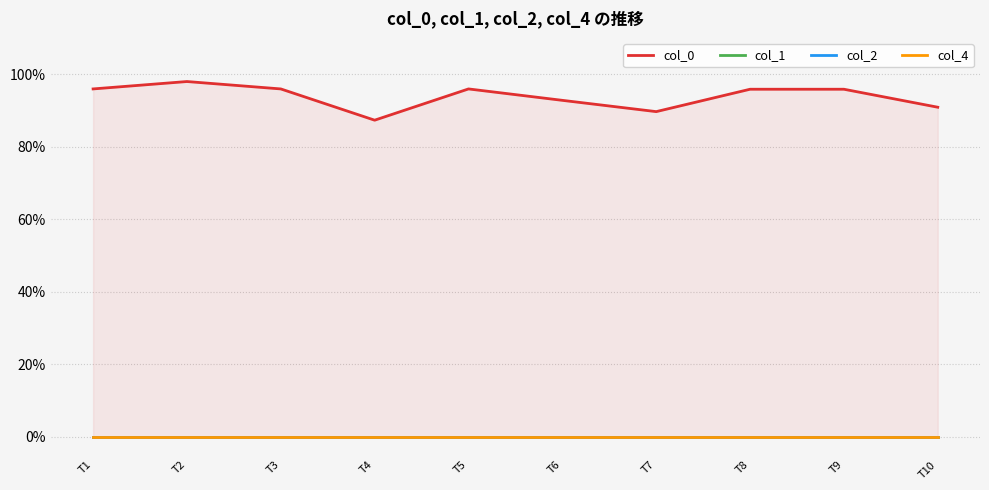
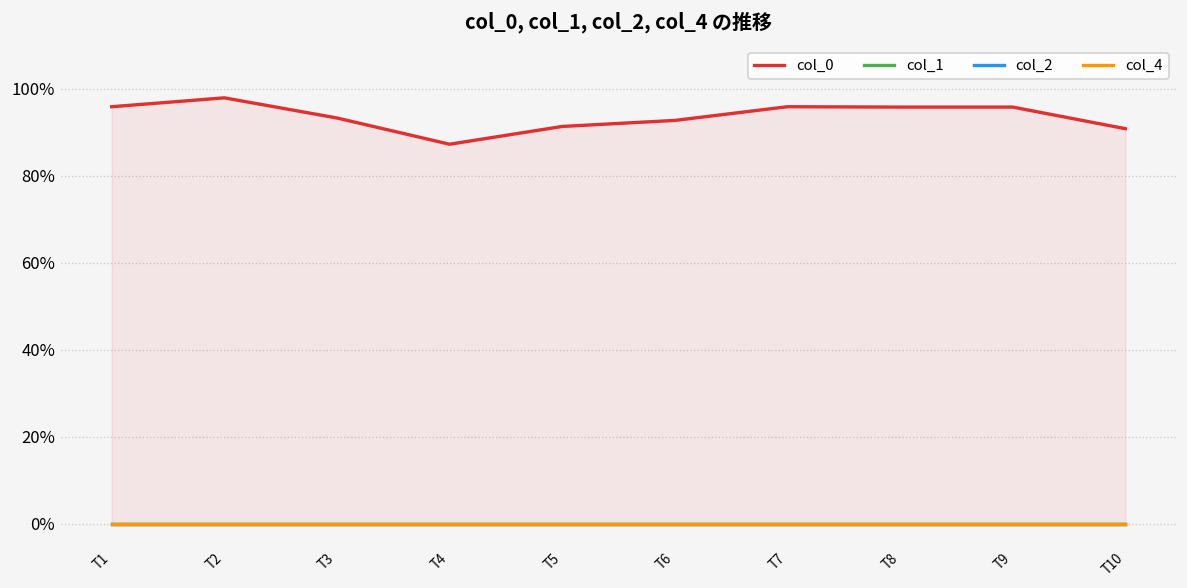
  {
    "col_0": {
      "T1": "96%",
      "T2": "98%",
-     "T3": "96%",
+     "T3": "93%",
      "T4": "87%",
-     "T5": "96%",
+     "T5": "91%",
      "T6": "93%",
-     "T7": "90%",
+     "T7": "96%",
      "T8": "96%",
      "T9": "96%",
      "T10": "91%"
    },
    "col_4": {
      "T1": "0%",
      "T2": "0%",
      "T3": "0%",
      "T4": "0%",
      "T5": "0%",
      "T6": "0%",
      "T7": "0%",
      "T8": "0%",
      "T9": "0%",
      "T10": "0%"
    }
  }
